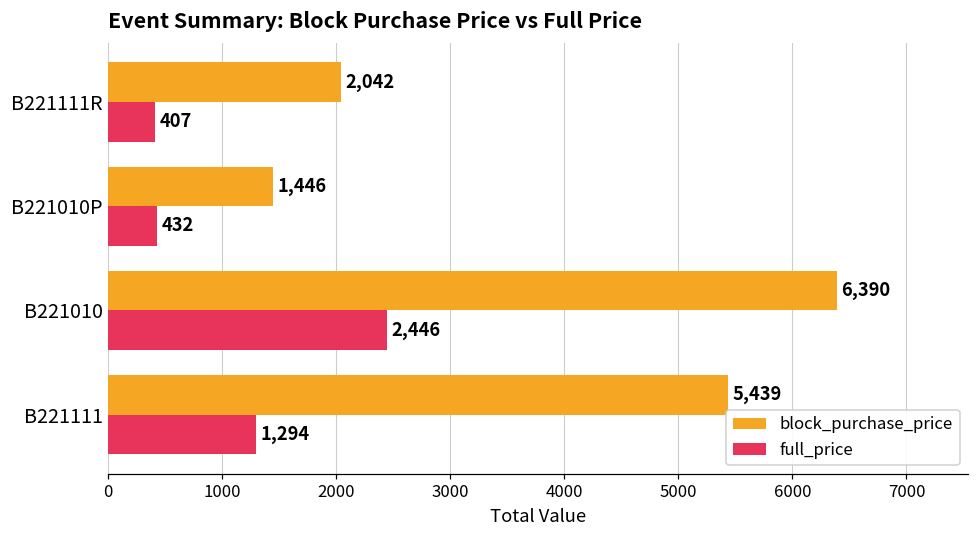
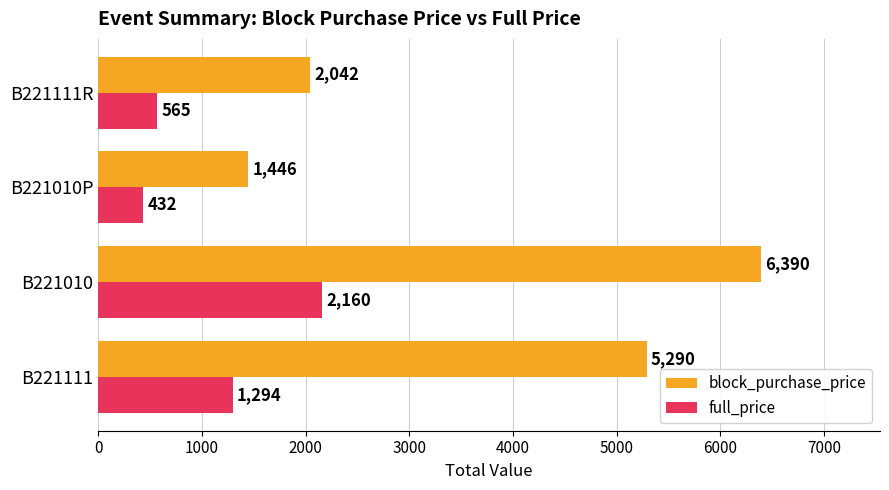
  {
    "block_purchase_price": {
      "B221111R": "2,042",
      "B221010P": "1,446",
      "B221010": "6,390",
-     "B221111": "5,439"
+     "B221111": "5,290"
    },
    "full_price": {
-     "B221111R": "407",
+     "B221111R": "565",
      "B221010P": "432",
-     "B221010": "2,446",
+     "B221010": "2,160",
      "B221111": "1,294"
    }
  }
